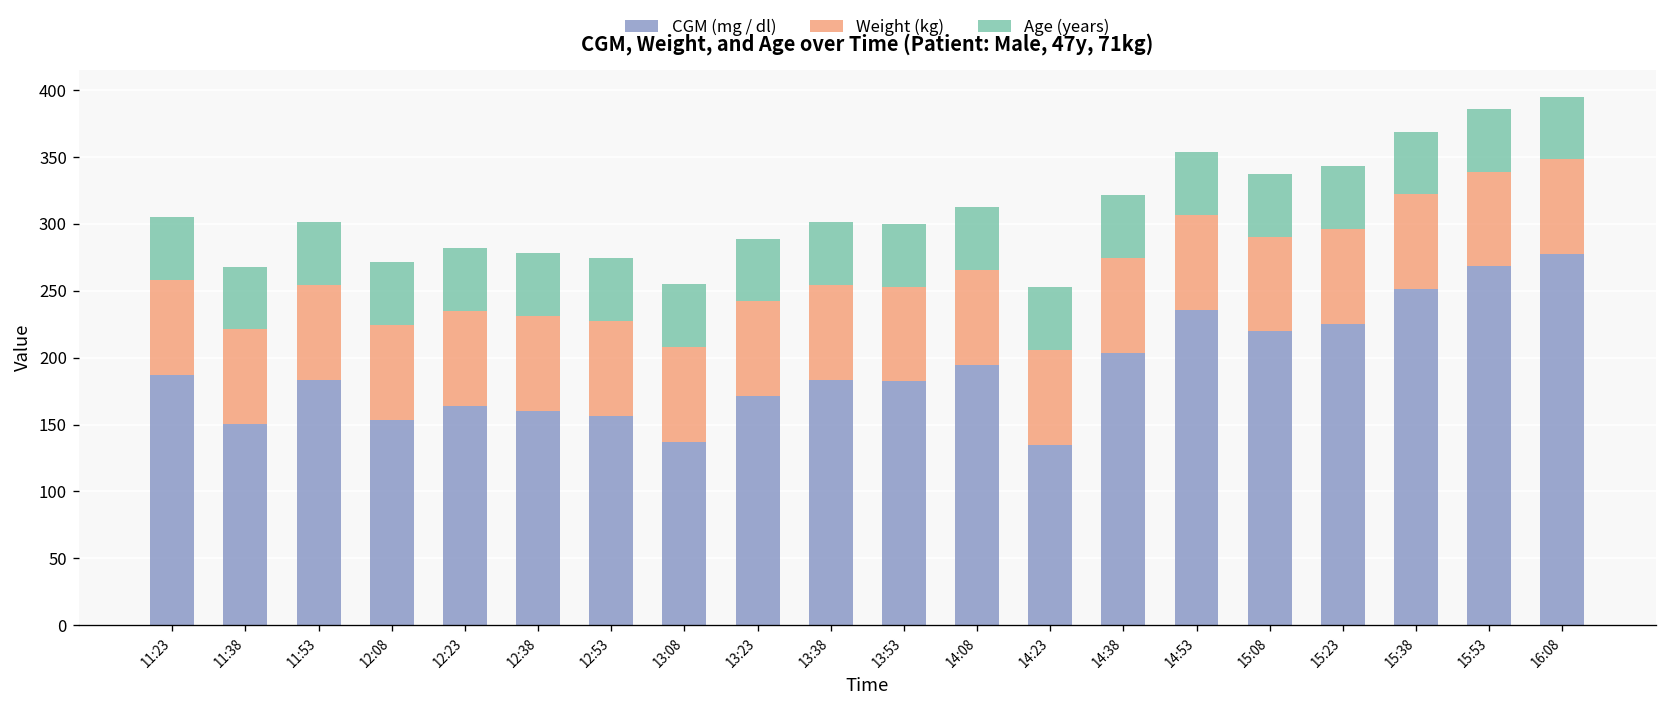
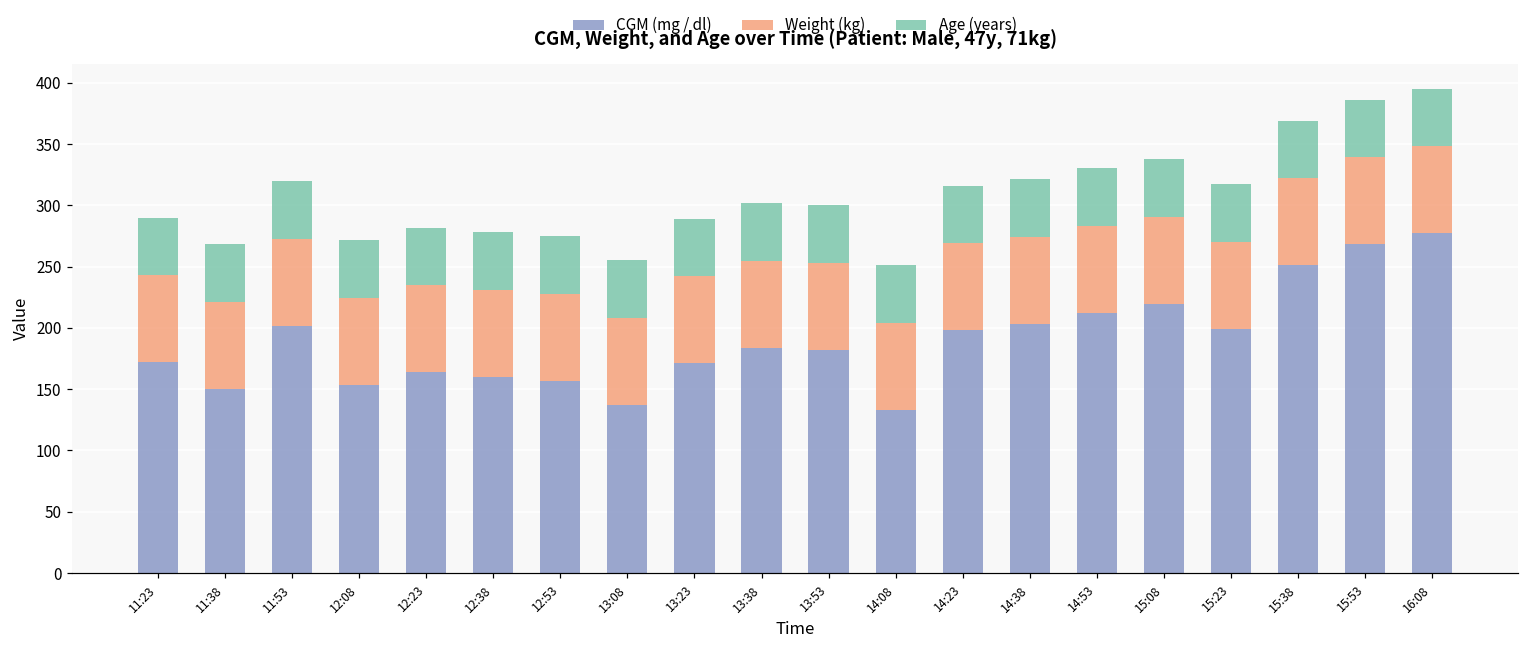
  {
    "CGM (mg / dl)": {
-     "11:23": 187,
+     "11:23": 172,
      "11:38": 150,
-     "11:53": 184,
+     "11:53": 202,
      "12:08": 154,
      "12:23": 164,
      "12:38": 160,
      "12:53": 157,
      "13:08": 137,
      "13:23": 171,
      "13:38": 184,
      "13:53": 182,
-     "14:08": 194,
-     "14:23": 135,
+     "14:08": 133,
+     "14:23": 198,
      "14:38": 203,
-     "14:53": 236,
+     "14:53": 212,
      "15:08": 220,
-     "15:23": 225,
+     "15:23": 199,
      "15:38": 251,
      "15:53": 268,
      "16:08": 277
    },
    "Weight (kg)": {
      "11:23": 71,
      "11:38": 71,
      "11:53": 71,
      "12:08": 71,
      "12:23": 71,
      "12:38": 71,
      "12:53": 71,
      "13:08": 71,
      "13:23": 71,
      "13:38": 71,
      "13:53": 71,
      "14:08": 71,
      "14:23": 71,
      "14:38": 71,
      "14:53": 71,
      "15:08": 71,
      "15:23": 71,
      "15:38": 71,
      "15:53": 71,
      "16:08": 71
    },
    "Age (years)": {
      "11:23": 47,
      "11:38": 47,
      "11:53": 47,
      "12:08": 47,
      "12:23": 47,
      "12:38": 47,
      "12:53": 47,
      "13:08": 47,
      "13:23": 47,
      "13:38": 47,
      "13:53": 47,
      "14:08": 47,
      "14:23": 47,
      "14:38": 47,
      "14:53": 47,
      "15:08": 47,
      "15:23": 47,
      "15:38": 47,
      "15:53": 47,
      "16:08": 47
    }
  }
